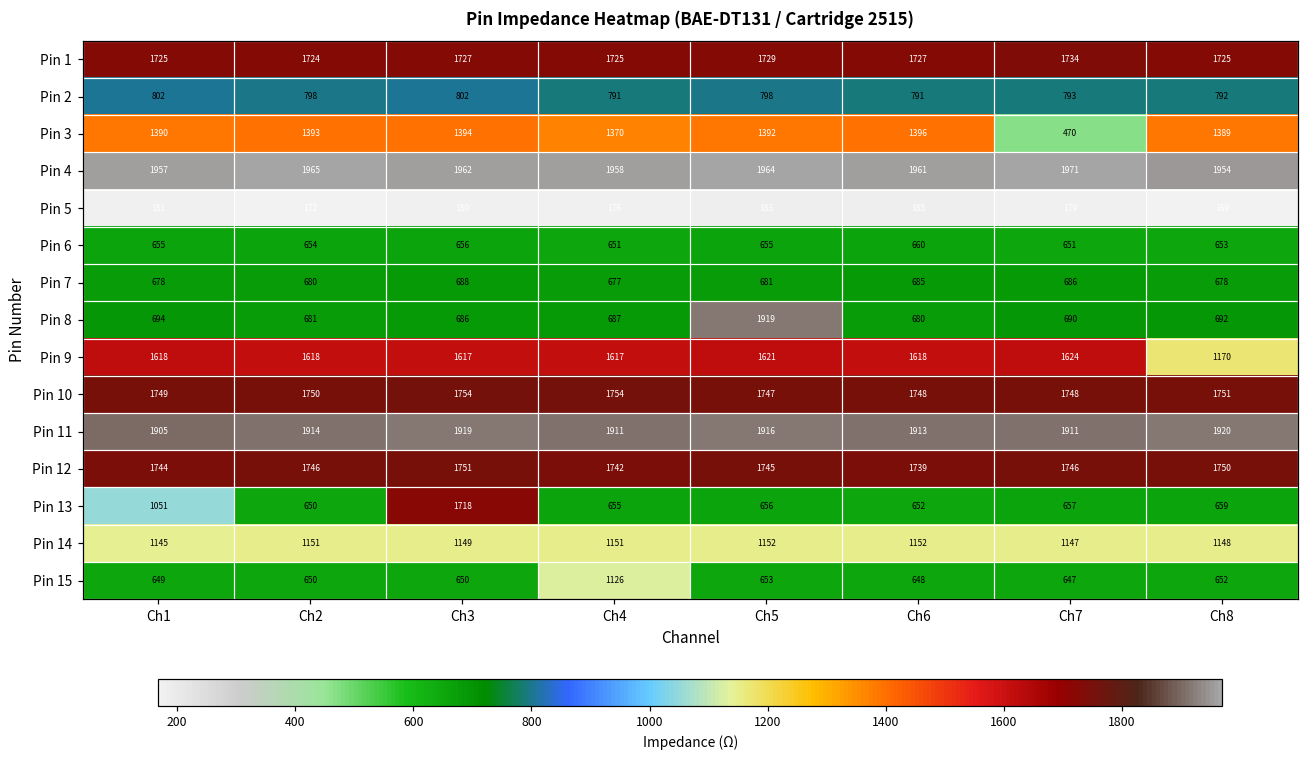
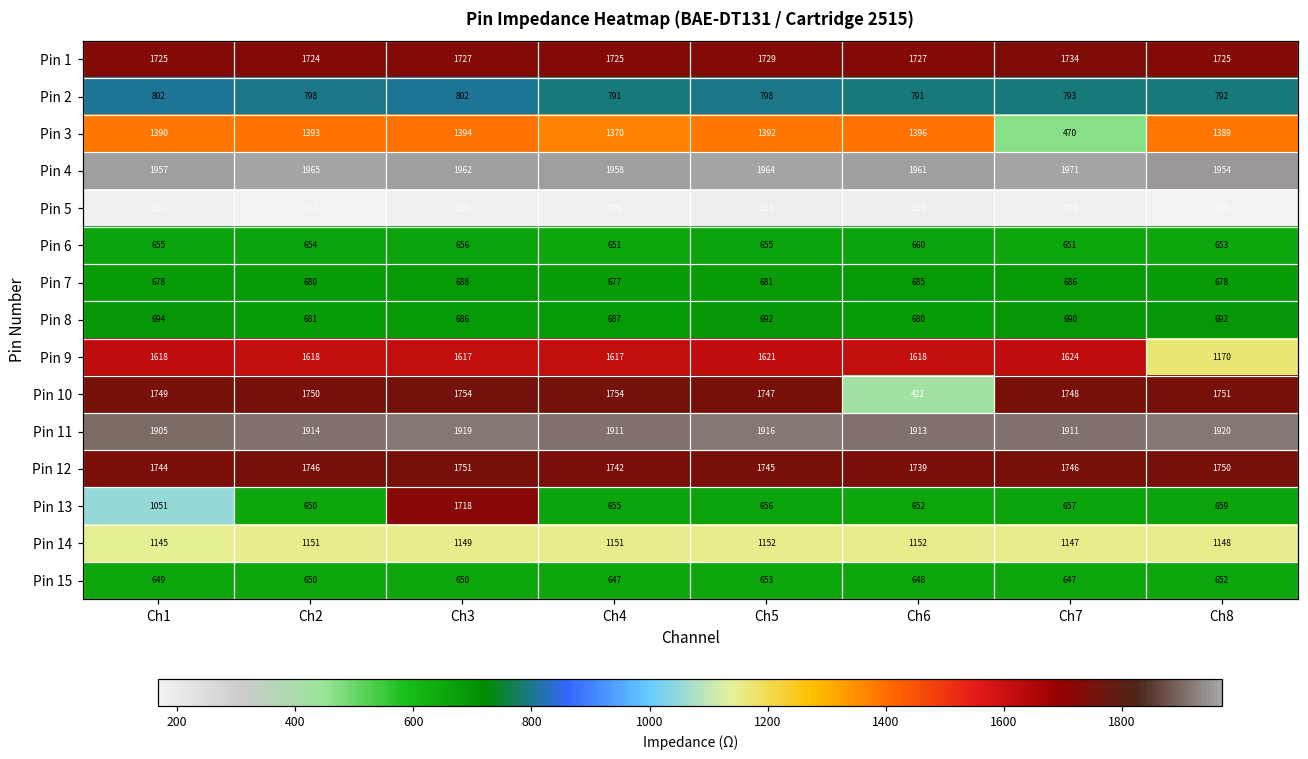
  {
    "Pin 1": {
      "Ch1": 1725,
      "Ch2": 1724,
      "Ch3": 1727,
      "Ch4": 1725,
      "Ch5": 1729,
      "Ch6": 1727,
      "Ch7": 1734,
      "Ch8": 1725
    },
    "Pin 2": {
      "Ch1": 802,
      "Ch2": 798,
      "Ch3": 802,
      "Ch4": 791,
      "Ch5": 798,
      "Ch6": 791,
      "Ch7": 793,
      "Ch8": 792
    },
    "Pin 3": {
      "Ch1": 1390,
      "Ch2": 1393,
      "Ch3": 1394,
      "Ch4": 1370,
      "Ch5": 1392,
      "Ch6": 1396,
      "Ch7": 470,
      "Ch8": 1389
    },
    "Pin 4": {
      "Ch1": 1957,
      "Ch2": 1965,
      "Ch3": 1962,
      "Ch4": 1958,
      "Ch5": 1964,
      "Ch6": 1961,
      "Ch7": 1971,
      "Ch8": 1954
    },
    "Pin 6": {
      "Ch1": 655,
      "Ch2": 654,
      "Ch3": 656,
      "Ch4": 651,
      "Ch5": 655,
      "Ch6": 660,
      "Ch7": 651,
      "Ch8": 653
    },
    "Pin 7": {
      "Ch1": 678,
      "Ch2": 680,
      "Ch3": 688,
      "Ch4": 677,
      "Ch5": 681,
      "Ch6": 685,
      "Ch7": 686,
      "Ch8": 678
    },
    "Pin 8": {
      "Ch1": 694,
      "Ch2": 681,
      "Ch3": 686,
      "Ch4": 687,
-     "Ch5": 1919,
+     "Ch5": 692,
      "Ch6": 680,
      "Ch7": 690,
      "Ch8": 692
    },
    "Pin 9": {
      "Ch1": 1618,
      "Ch2": 1618,
      "Ch3": 1617,
      "Ch4": 1617,
      "Ch5": 1621,
      "Ch6": 1618,
      "Ch7": 1624,
      "Ch8": 1170
    },
    "Pin 10": {
      "Ch1": 1749,
      "Ch2": 1750,
      "Ch3": 1754,
      "Ch4": 1754,
      "Ch5": 1747,
-     "Ch6": 1748,
+     "Ch6": 422,
      "Ch7": 1748,
      "Ch8": 1751
    },
    "Pin 11": {
      "Ch1": 1905,
      "Ch2": 1914,
      "Ch3": 1919,
      "Ch4": 1911,
      "Ch5": 1916,
      "Ch6": 1913,
      "Ch7": 1911,
      "Ch8": 1920
    },
    "Pin 12": {
      "Ch1": 1744,
      "Ch2": 1746,
      "Ch3": 1751,
      "Ch4": 1742,
      "Ch5": 1745,
      "Ch6": 1739,
      "Ch7": 1746,
      "Ch8": 1750
    },
    "Pin 13": {
      "Ch1": 1051,
      "Ch2": 650,
      "Ch3": 1718,
      "Ch4": 655,
      "Ch5": 656,
      "Ch6": 652,
      "Ch7": 657,
      "Ch8": 659
    },
    "Pin 14": {
      "Ch1": 1145,
      "Ch2": 1151,
      "Ch3": 1149,
      "Ch4": 1151,
      "Ch5": 1152,
      "Ch6": 1152,
      "Ch7": 1147,
      "Ch8": 1148
    },
    "Pin 15": {
      "Ch1": 649,
      "Ch2": 650,
      "Ch3": 650,
-     "Ch4": 1126,
+     "Ch4": 647,
      "Ch5": 653,
      "Ch6": 648,
      "Ch7": 647,
      "Ch8": 652
    }
  }
